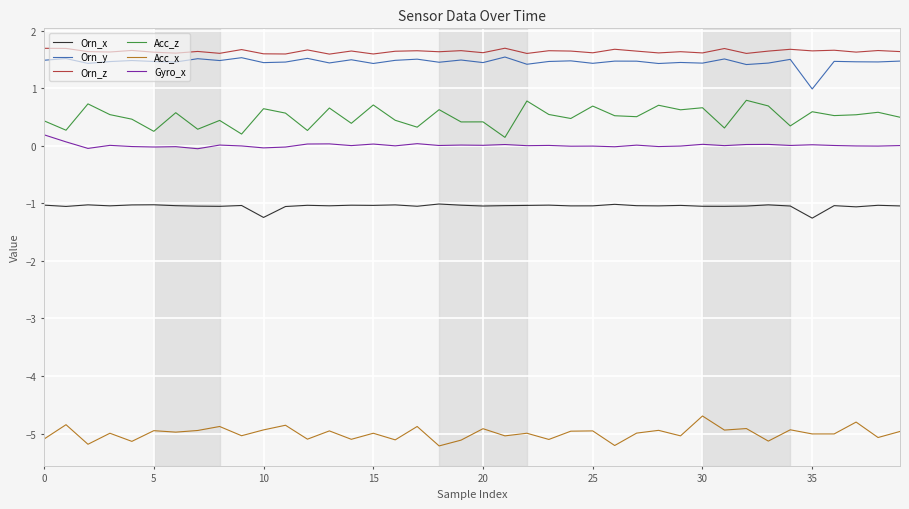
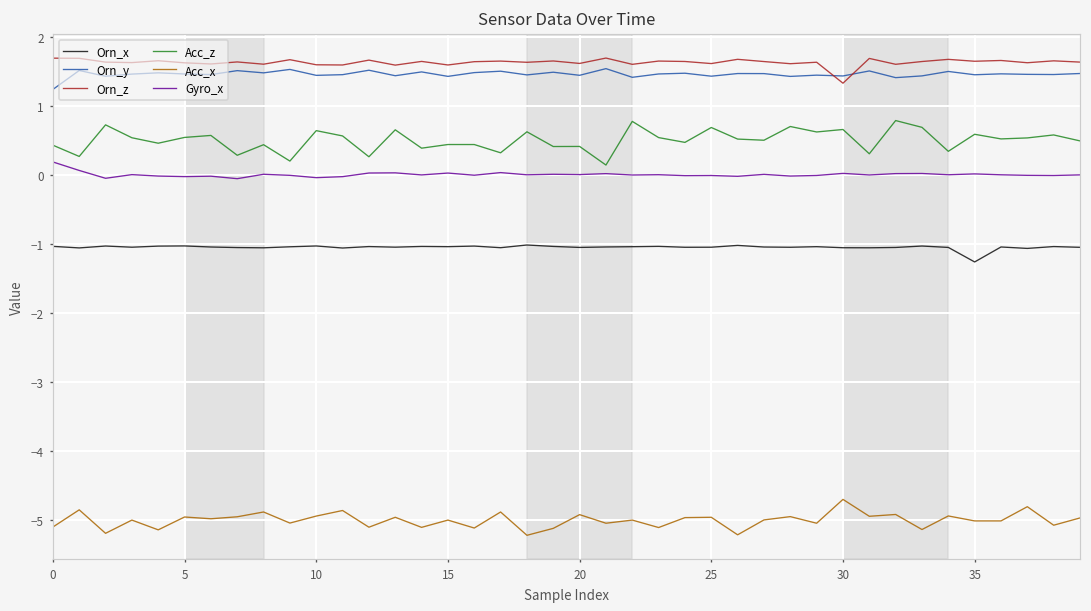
  {
    "Orn_x": {
      "0": -1.0,
      "5": -1.0,
-     "10": -1.2,
+     "10": -1.0,
      "15": -1.0,
      "20": -1.0,
      "25": -1.0,
      "30": -1.1,
      "35": -1.3
    },
    "Orn_y": {
-     "0": 1.5,
+     "0": 1.2,
      "10": 1.4,
      "15": 1.4,
      "20": 1.4,
      "25": 1.4,
      "30": 1.4,
-     "35": 1.0
+     "35": 1.5
    },
    "Orn_z": {
      "0": 1.7,
      "10": 1.6,
      "15": 1.6,
      "20": 1.6,
      "25": 1.6,
-     "30": 1.6,
+     "30": 1.3,
      "35": 1.6
    },
    "Acc_z": {
      "0": 0.4,
-     "5": 0.3,
+     "5": 0.5,
      "10": 0.6,
-     "15": 0.7,
+     "15": 0.4,
      "20": 0.4,
      "25": 0.7,
      "30": 0.7,
      "35": 0.6
    },
    "Acc_x": {
      "0": -5.1,
      "5": -4.9,
      "10": -4.9,
      "15": -5.0,
      "20": -4.9,
      "25": -5.0,
      "30": -4.7,
      "35": -5.0
    },
    "Gyro_x": {
      "0": 0.2,
      "5": 0.0,
      "10": 0.0,
      "15": 0.0,
      "20": 0.0,
      "25": 0.0,
      "30": 0.0,
      "35": 0.0
    }
  }
